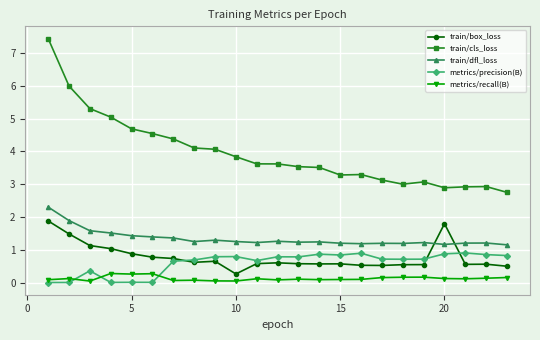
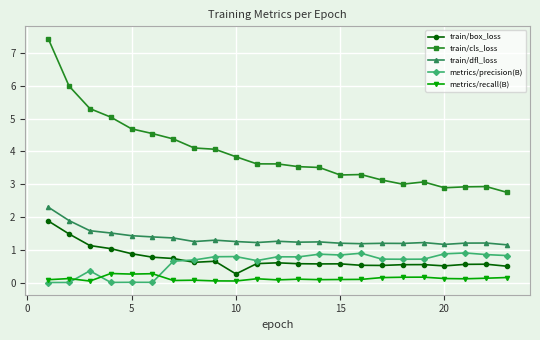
  {
    "train/box_loss": {
      "5": 0.9,
      "10": 0.3,
      "15": 0.6,
-     "20": 1.8
+     "20": 0.5
    }
  }
